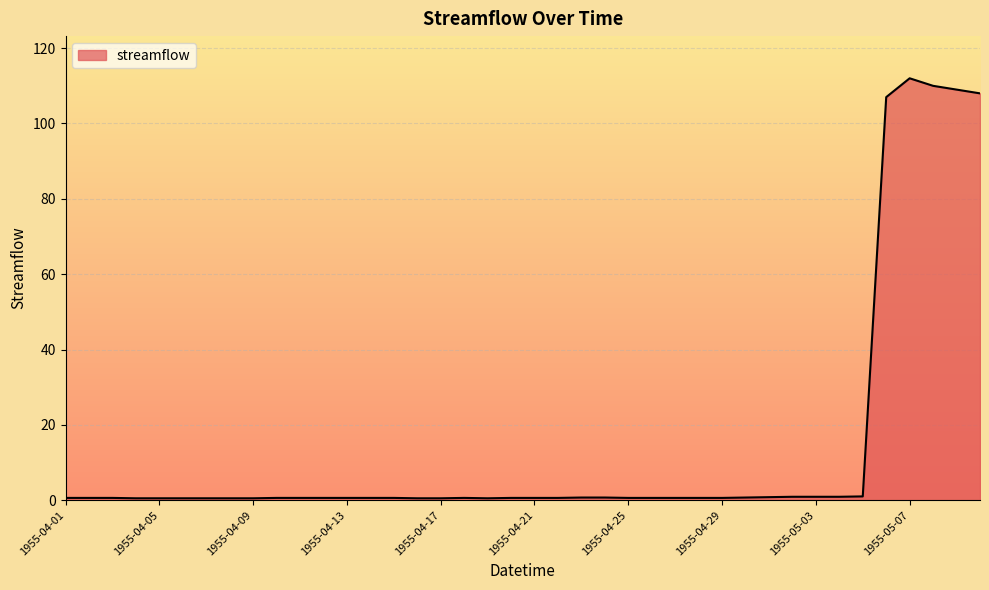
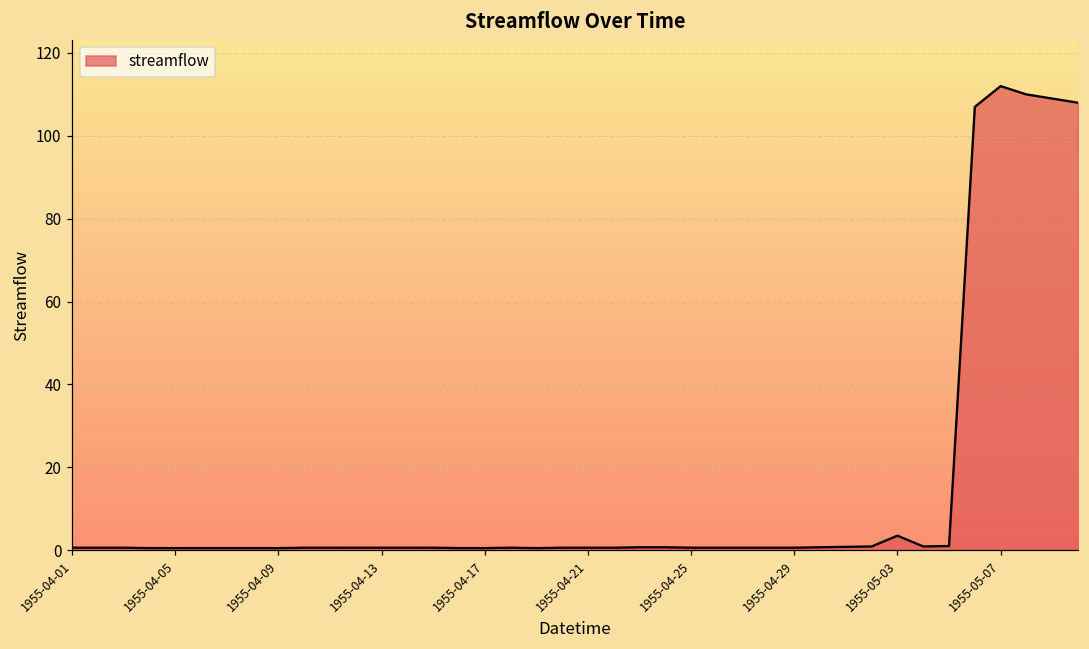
  {
    "1955-04-01": 1,
    "1955-04-05": 1,
    "1955-04-09": 1,
    "1955-04-13": 1,
    "1955-04-17": 1,
    "1955-04-21": 1,
    "1955-04-25": 1,
    "1955-04-29": 1,
-   "1955-05-03": 1,
+   "1955-05-03": 4,
    "1955-05-07": 112
  }
